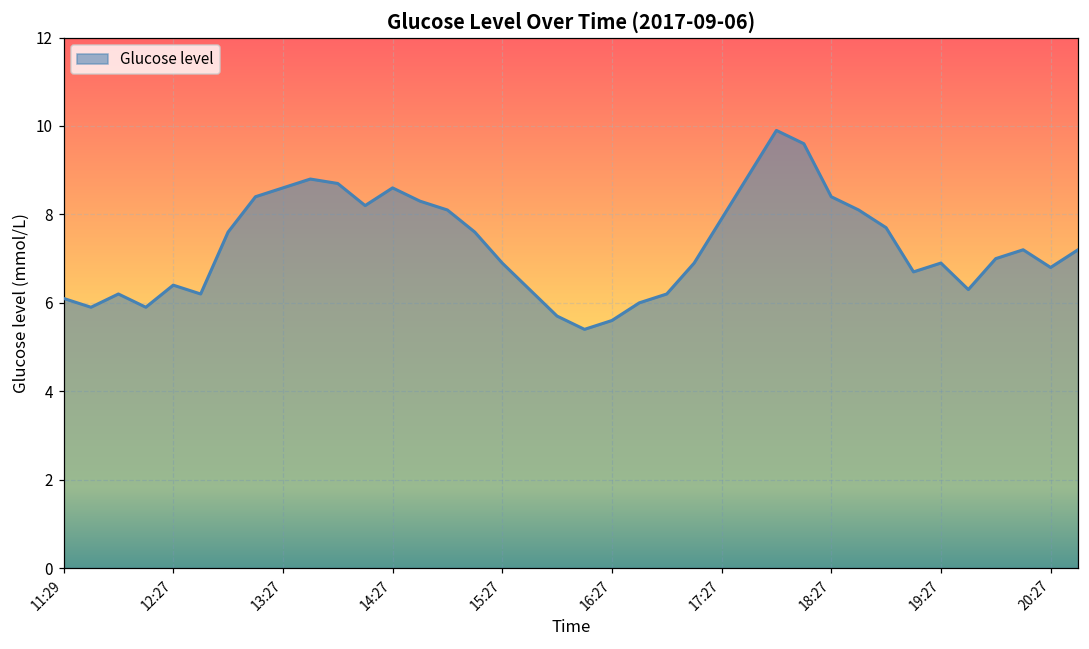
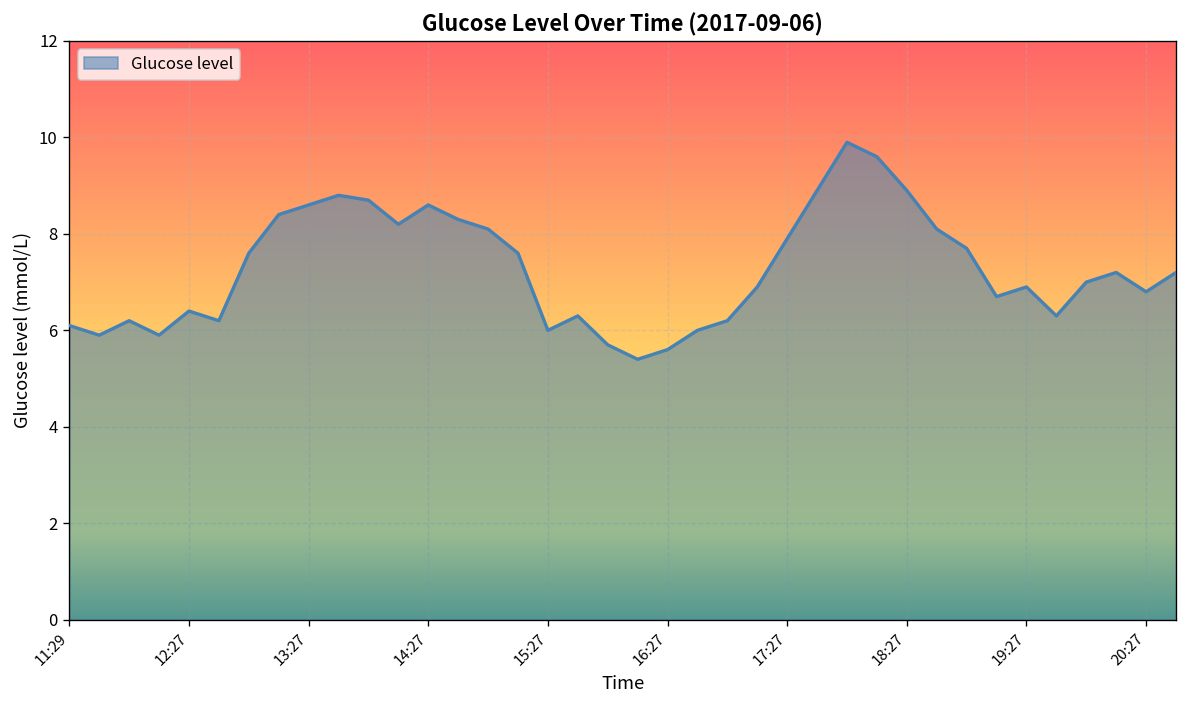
  {
    "11:29": 6.1,
    "12:27": 6.4,
    "13:27": 8.6,
    "14:27": 8.6,
-   "15:27": 6.9,
+   "15:27": 6.0,
    "16:27": 5.6,
    "17:27": 7.9,
-   "18:27": 8.4,
+   "18:27": 8.9,
    "19:27": 6.9,
    "20:27": 6.8
  }
